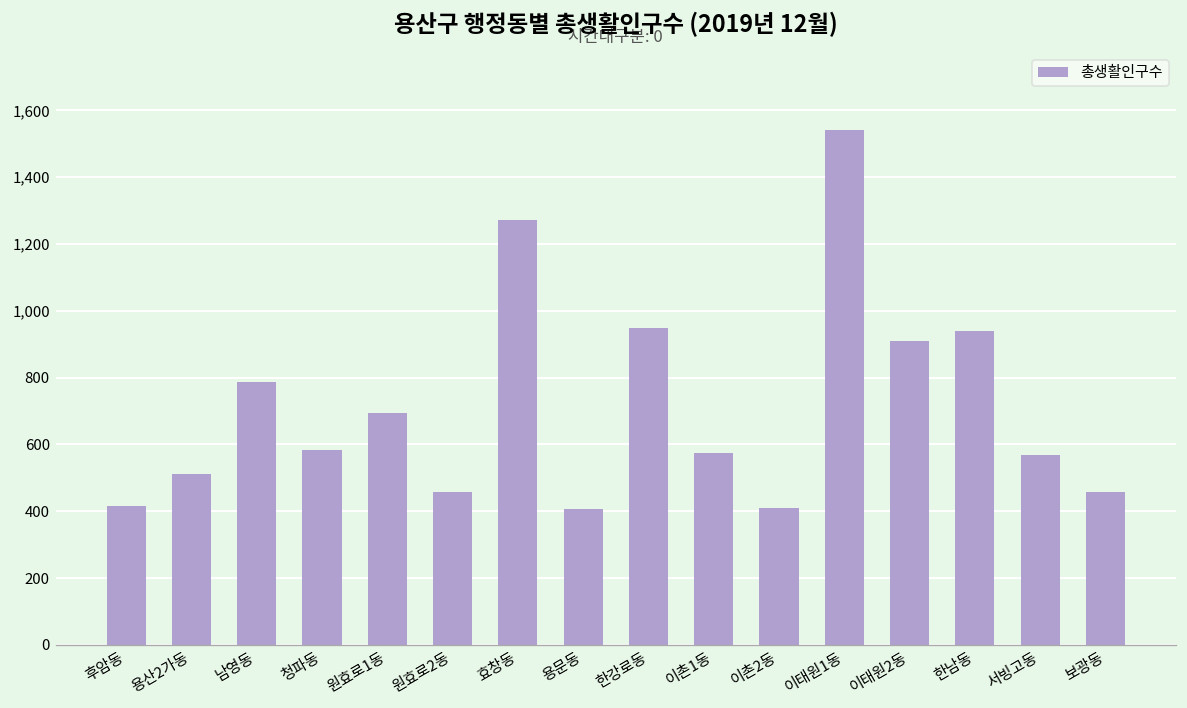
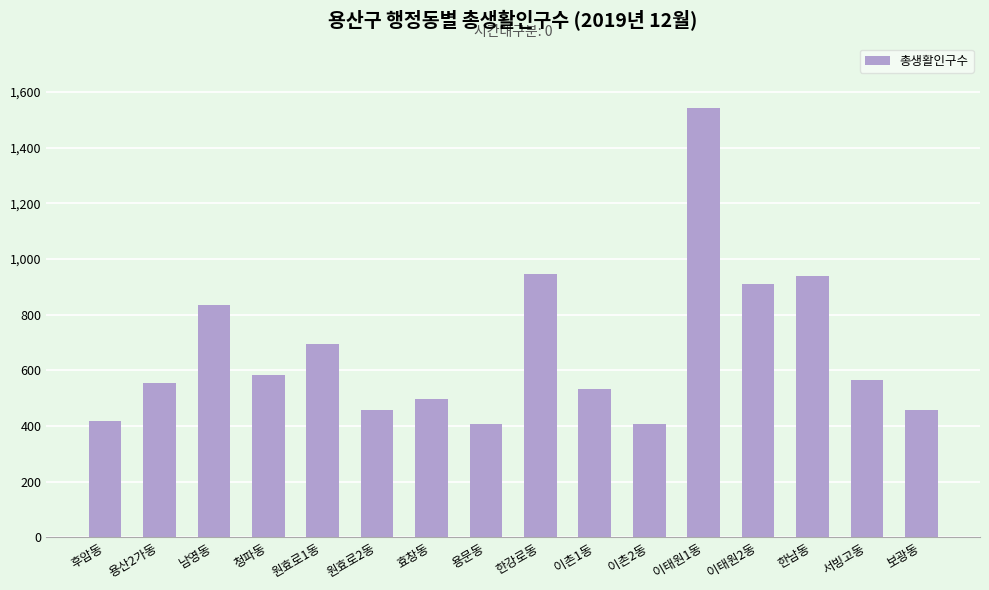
  {
    "후암동": "420",
-   "용산2가동": "510",
-   "남영동": "790",
+   "용산2가동": "550",
+   "남영동": "830",
    "청파동": "580",
    "원효로1동": "700",
    "원효로2동": "460",
-   "효창동": "1,270",
+   "효창동": "500",
    "용문동": "410",
    "한강로동": "950",
-   "이촌1동": "570",
+   "이촌1동": "530",
    "이촌2동": "410",
    "이태원1동": "1,540",
    "이태원2동": "910",
    "한남동": "940",
    "서빙고동": "570",
    "보광동": "460"
  }
